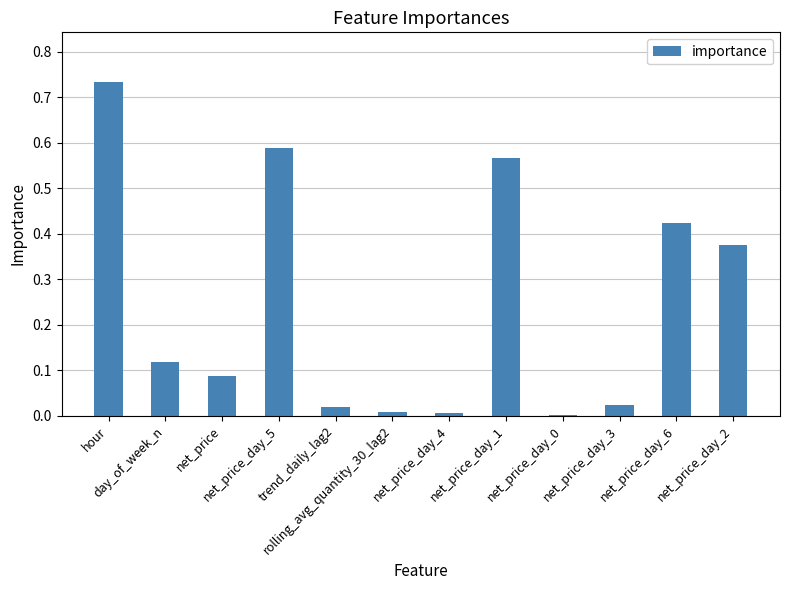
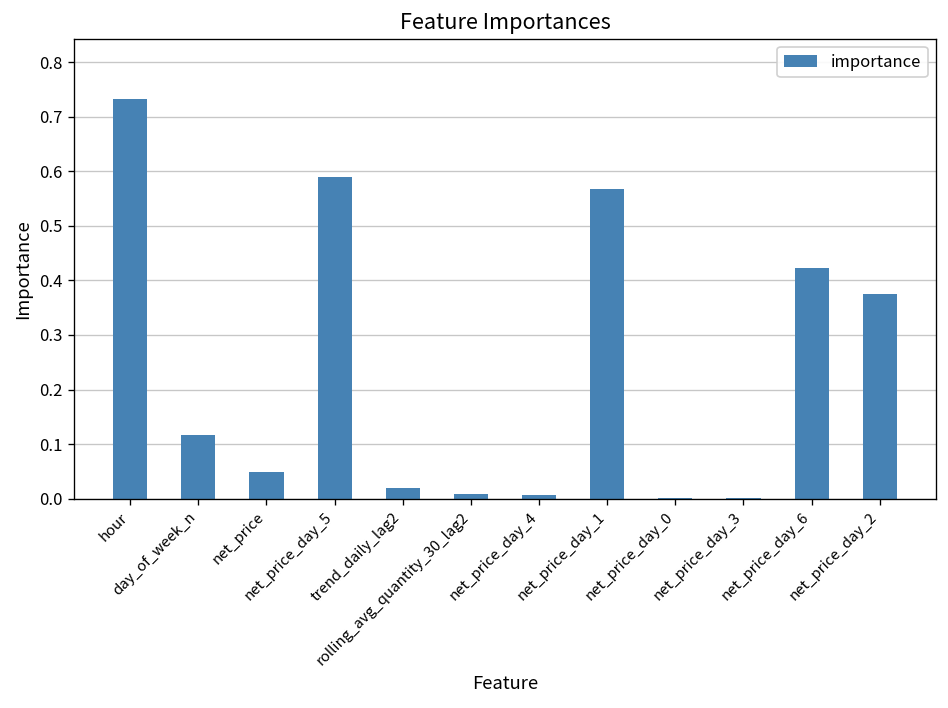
  {
    "hour": 0.73,
    "day_of_week_n": 0.12,
-   "net_price": 0.09,
+   "net_price": 0.05,
    "net_price_day_5": 0.59,
    "trend_daily_lag2": 0.02,
    "rolling_avg_quantity_30_lag2": 0.01,
    "net_price_day_4": 0.01,
    "net_price_day_1": 0.57,
-   "net_price_day_3": 0.02,
+   "net_price_day_3": 0.00,
    "net_price_day_6": 0.42,
    "net_price_day_2": 0.37
  }
